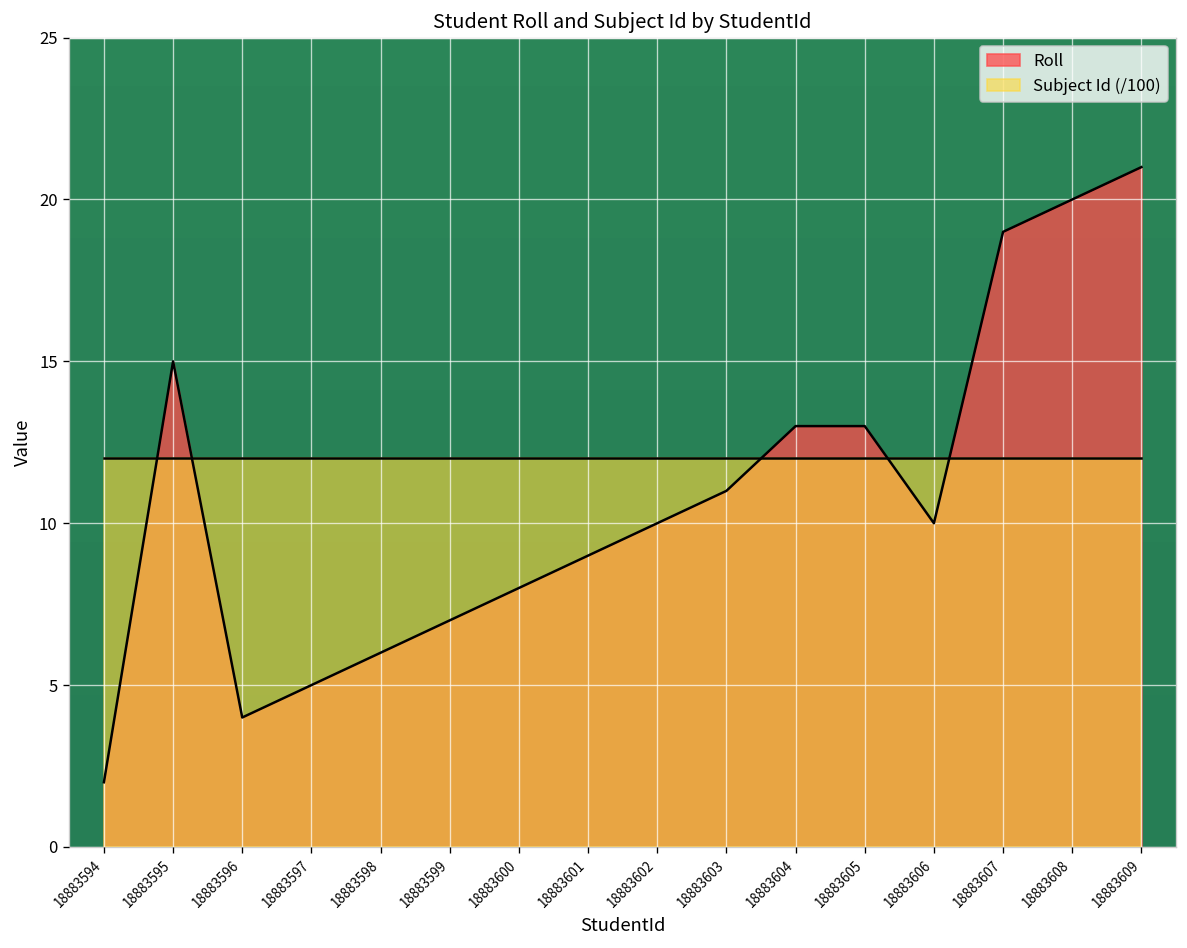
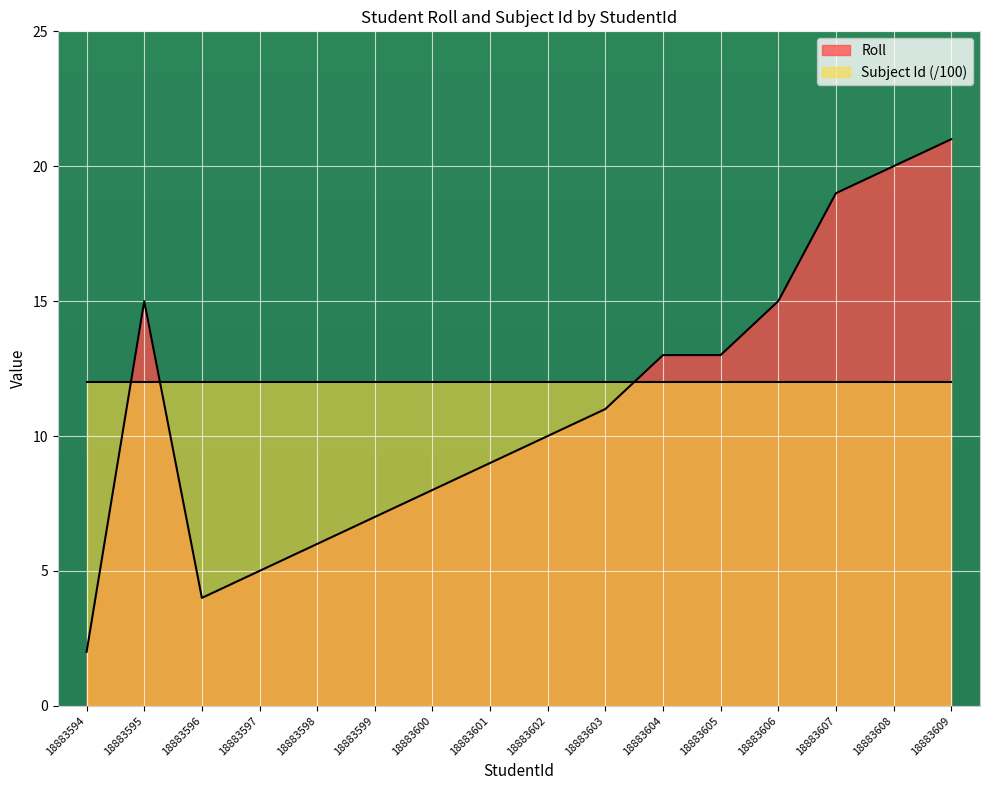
  {
    "Roll": {
      "18883594": 2,
      "18883595": 15,
      "18883596": 4,
      "18883597": 5,
      "18883598": 6,
      "18883599": 7,
      "18883600": 8,
      "18883601": 9,
      "18883602": 10,
      "18883603": 11,
      "18883604": 13,
      "18883605": 13,
-     "18883606": 10,
+     "18883606": 15,
      "18883607": 19,
      "18883608": 20,
      "18883609": 21
    },
    "Subject Id (/100)": {
      "18883594": 12,
      "18883595": 12,
      "18883596": 12,
      "18883597": 12,
      "18883598": 12,
      "18883599": 12,
      "18883600": 12,
      "18883601": 12,
      "18883602": 12,
      "18883603": 12,
      "18883604": 12,
      "18883605": 12,
      "18883606": 12,
      "18883607": 12,
      "18883608": 12,
      "18883609": 12
    }
  }
